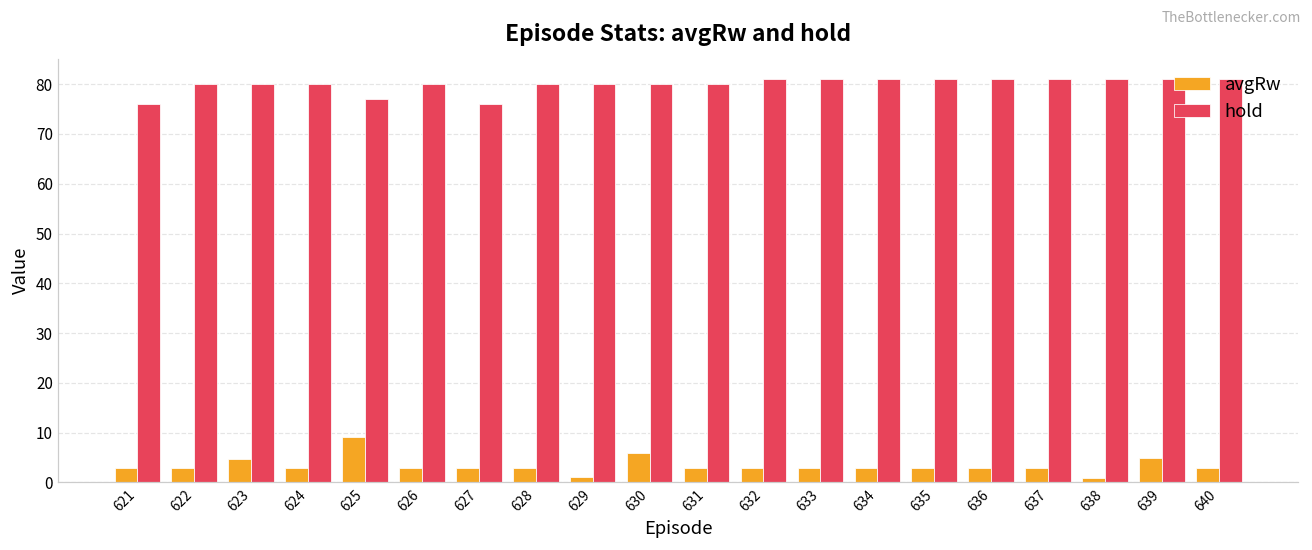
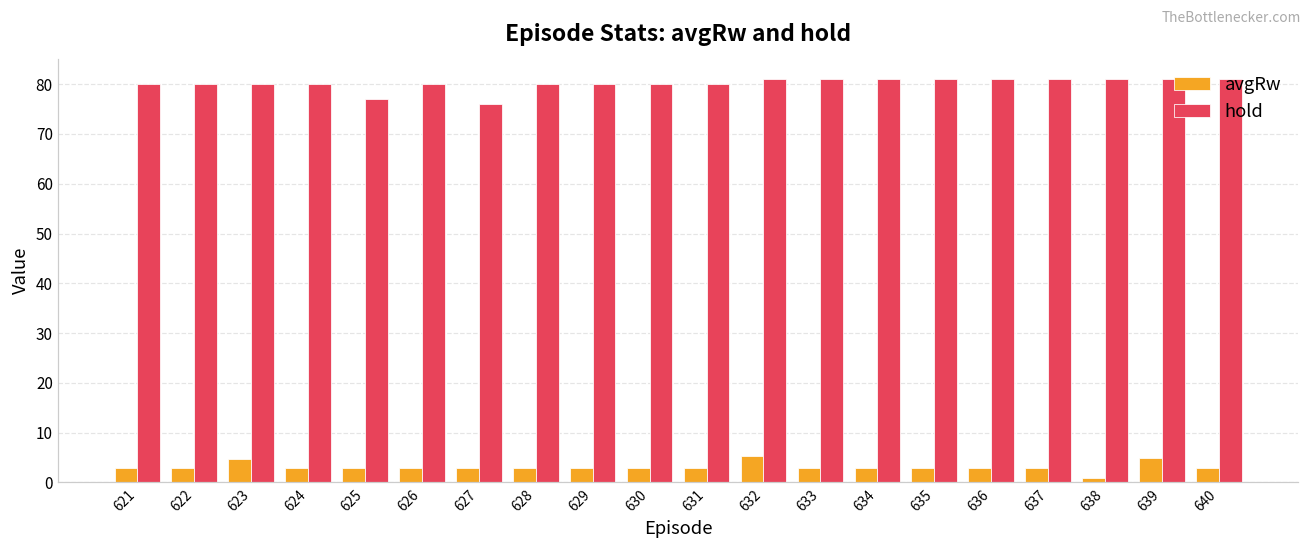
  {
    "avgRw": {
      "621": 3,
      "622": 3,
      "623": 5,
      "624": 3,
-     "625": 9,
+     "625": 3,
      "626": 3,
      "627": 3,
      "628": 3,
-     "629": 1,
-     "630": 6,
+     "629": 3,
+     "630": 3,
      "631": 3,
-     "632": 3,
+     "632": 5,
      "633": 3,
      "634": 3,
      "635": 3,
      "636": 3,
      "637": 3,
      "638": 1,
      "639": 5,
      "640": 3
    },
    "hold": {
-     "621": 76,
+     "621": 80,
      "622": 80,
      "623": 80,
      "624": 80,
      "625": 77,
      "626": 80,
      "627": 76,
      "628": 80,
      "629": 80,
      "630": 80,
      "631": 80,
      "632": 81,
      "633": 81,
      "634": 81,
      "635": 81,
      "636": 81,
      "637": 81,
      "638": 81,
      "639": 81,
      "640": 81
    }
  }
